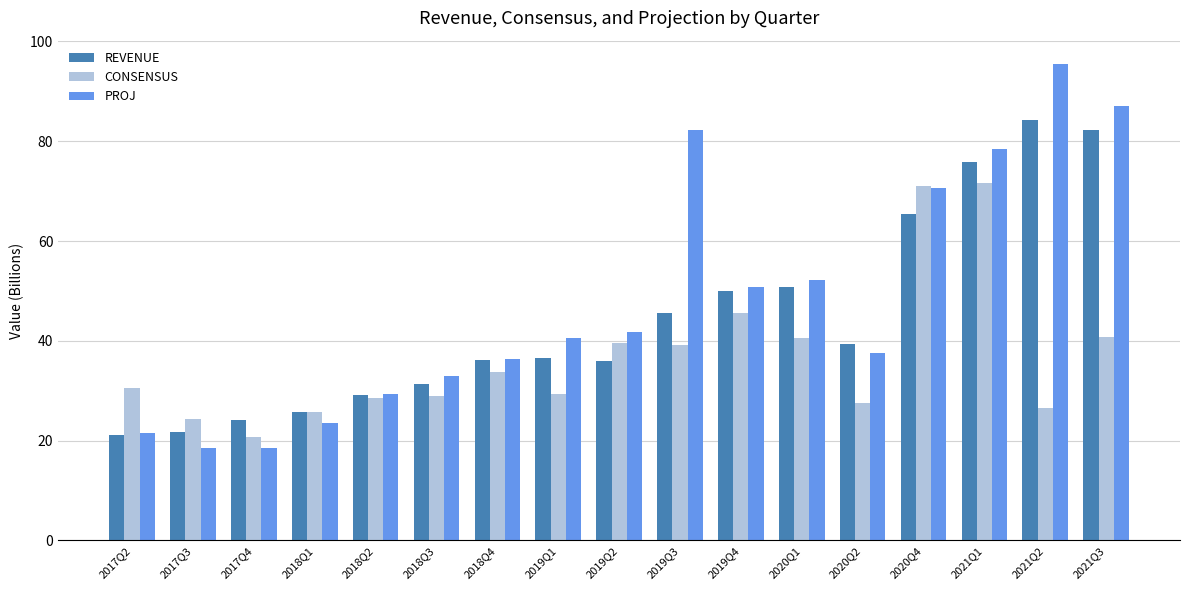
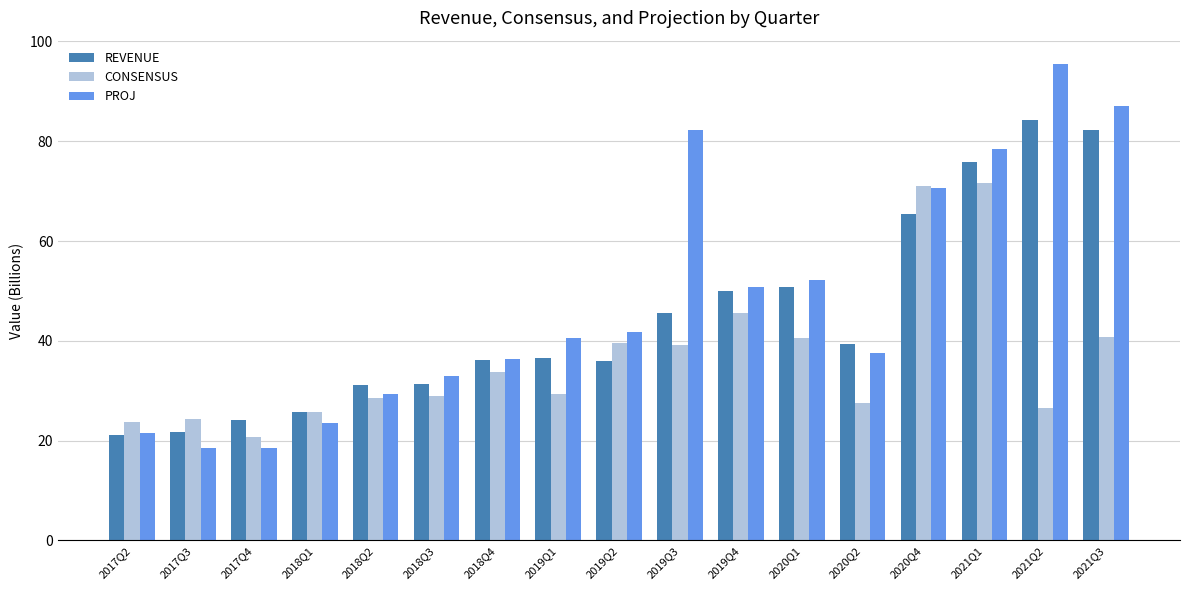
  {
    "REVENUE": {
      "2017Q2": 21,
      "2017Q3": 22,
      "2017Q4": 24,
      "2018Q1": 26,
-     "2018Q2": 29,
+     "2018Q2": 31,
      "2018Q3": 31,
      "2018Q4": 36,
      "2019Q1": 37,
      "2019Q2": 36,
      "2019Q3": 46,
      "2019Q4": 50,
      "2020Q1": 51,
      "2020Q2": 39,
      "2020Q4": 65,
      "2021Q1": 76,
      "2021Q2": 84,
      "2021Q3": 82
    },
    "CONSENSUS": {
-     "2017Q2": 31,
+     "2017Q2": 24,
      "2017Q3": 24,
      "2017Q4": 21,
      "2018Q1": 26,
      "2018Q2": 29,
      "2018Q3": 29,
      "2018Q4": 34,
      "2019Q1": 29,
      "2019Q2": 40,
      "2019Q3": 39,
      "2019Q4": 46,
      "2020Q1": 41,
      "2020Q2": 28,
      "2020Q4": 71,
      "2021Q1": 72,
      "2021Q2": 27,
      "2021Q3": 41
    },
    "PROJ": {
      "2017Q2": 22,
      "2017Q3": 18,
      "2017Q4": 18,
      "2018Q1": 23,
      "2018Q2": 29,
      "2018Q3": 33,
      "2018Q4": 36,
      "2019Q1": 40,
      "2019Q2": 42,
      "2019Q3": 82,
      "2019Q4": 51,
      "2020Q1": 52,
      "2020Q2": 37,
      "2020Q4": 71,
      "2021Q1": 78,
      "2021Q2": 95,
      "2021Q3": 87
    }
  }
